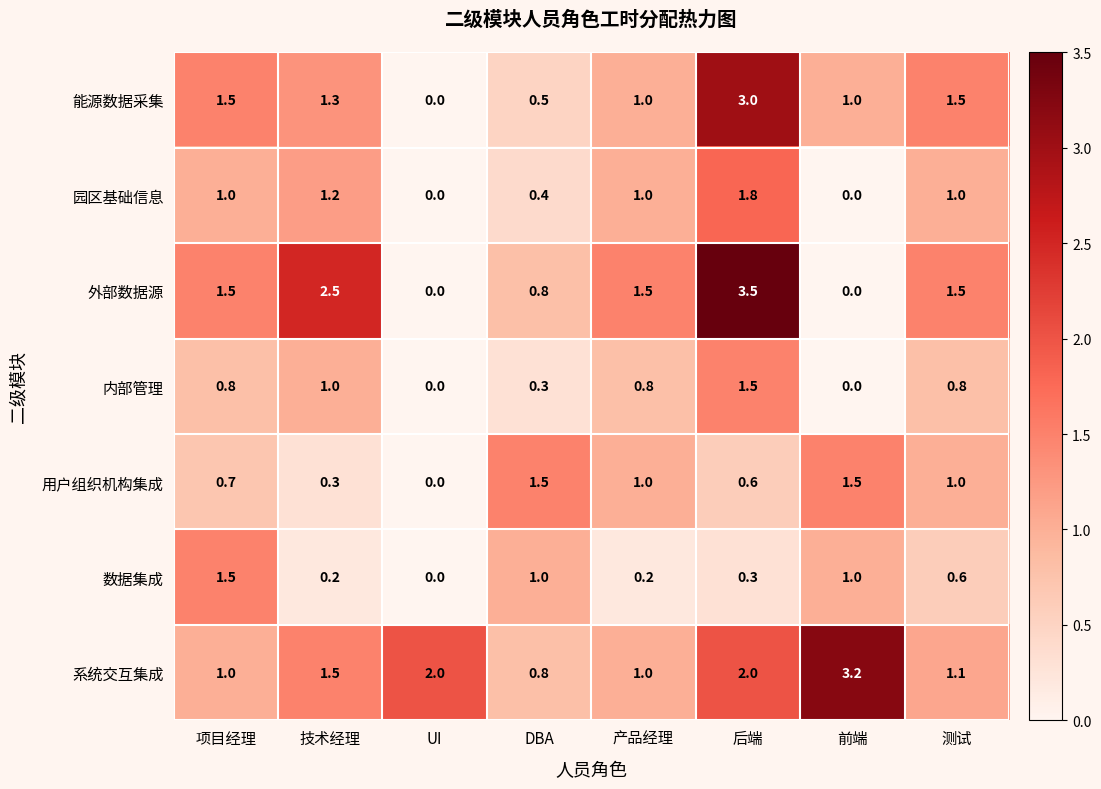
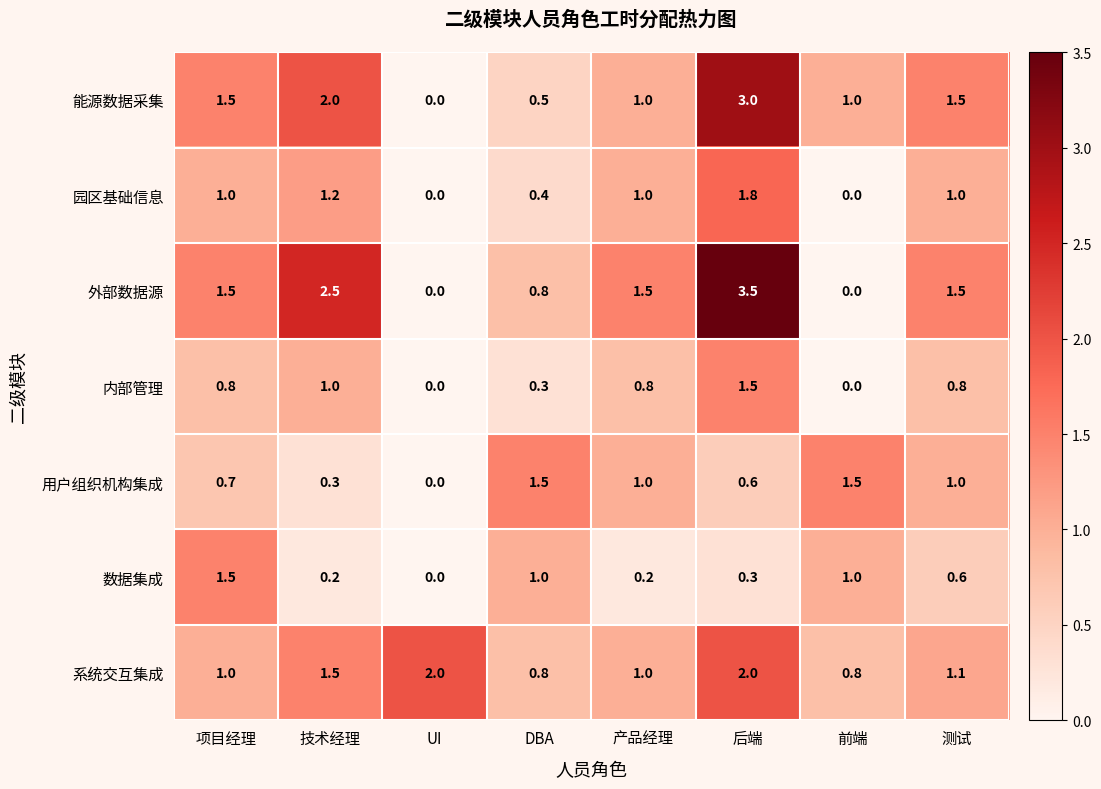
  {
    "能源数据采集": {
      "项目经理": 1.5,
-     "技术经理": 1.3,
+     "技术经理": 2.0,
      "UI": 0.0,
      "DBA": 0.5,
      "产品经理": 1.0,
      "后端": 3.0,
      "前端": 1.0,
      "测试": 1.5
    },
    "园区基础信息": {
      "项目经理": 1.0,
      "技术经理": 1.2,
      "UI": 0.0,
      "DBA": 0.4,
      "产品经理": 1.0,
      "后端": 1.8,
      "前端": 0.0,
      "测试": 1.0
    },
    "外部数据源": {
      "项目经理": 1.5,
      "技术经理": 2.5,
      "UI": 0.0,
      "DBA": 0.8,
      "产品经理": 1.5,
      "后端": 3.5,
      "前端": 0.0,
      "测试": 1.5
    },
    "内部管理": {
      "项目经理": 0.8,
      "技术经理": 1.0,
      "UI": 0.0,
      "DBA": 0.3,
      "产品经理": 0.8,
      "后端": 1.5,
      "前端": 0.0,
      "测试": 0.8
    },
    "用户组织机构集成": {
      "项目经理": 0.7,
      "技术经理": 0.3,
      "UI": 0.0,
      "DBA": 1.5,
      "产品经理": 1.0,
      "后端": 0.6,
      "前端": 1.5,
      "测试": 1.0
    },
    "数据集成": {
      "项目经理": 1.5,
      "技术经理": 0.2,
      "UI": 0.0,
      "DBA": 1.0,
      "产品经理": 0.2,
      "后端": 0.3,
      "前端": 1.0,
      "测试": 0.6
    },
    "系统交互集成": {
      "项目经理": 1.0,
      "技术经理": 1.5,
      "UI": 2.0,
      "DBA": 0.8,
      "产品经理": 1.0,
      "后端": 2.0,
-     "前端": 3.2,
+     "前端": 0.8,
      "测试": 1.1
    }
  }
